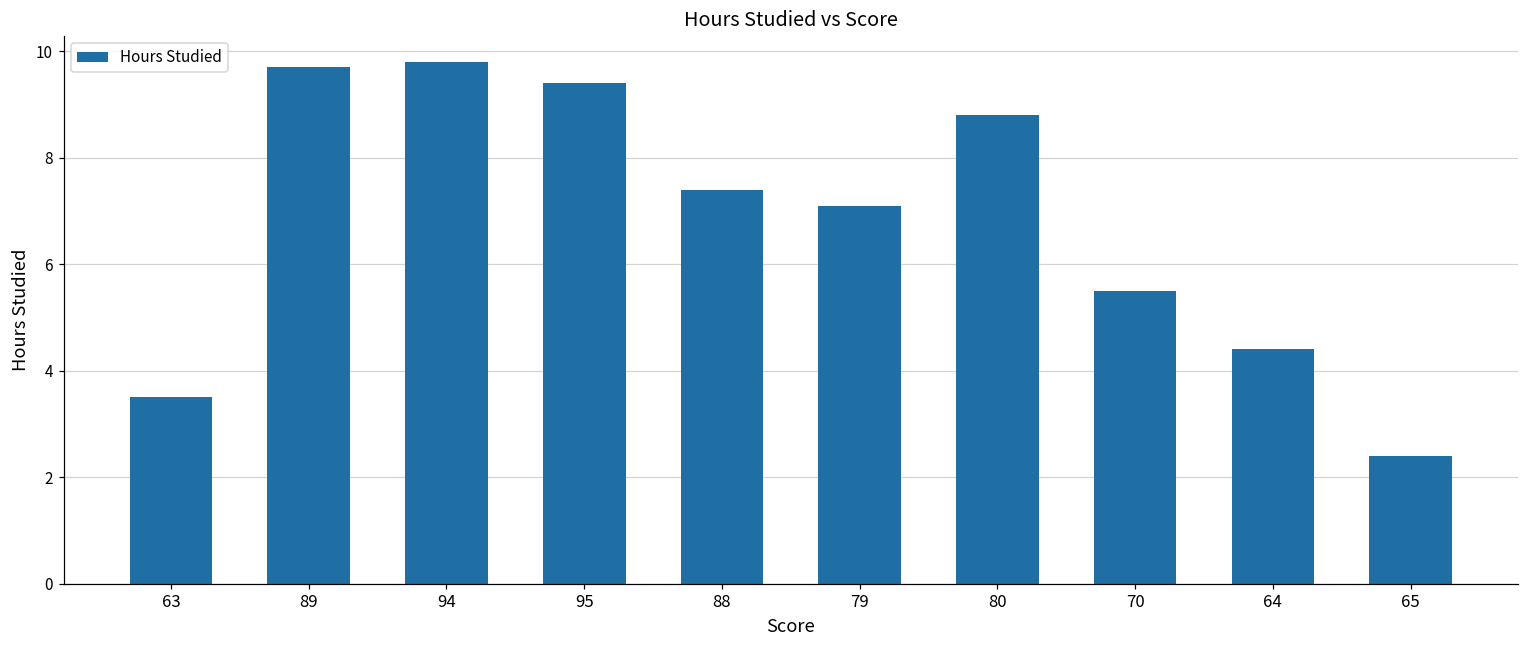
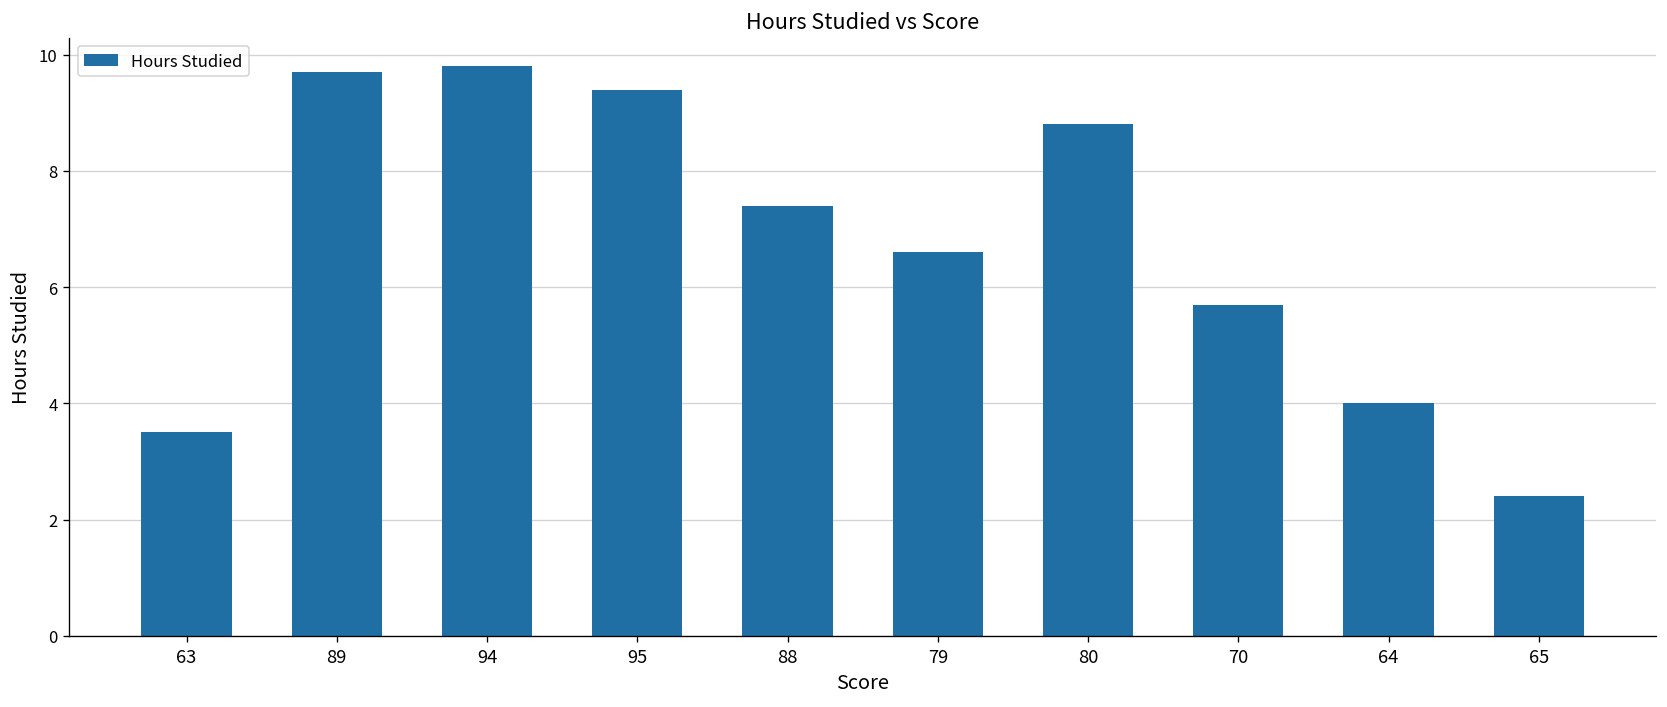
  {
    "63": 3.5,
    "89": 9.7,
    "94": 9.8,
    "95": 9.4,
    "88": 7.4,
-   "79": 7.1,
+   "79": 6.6,
    "80": 8.8,
-   "70": 5.5,
-   "64": 4.4,
+   "70": 5.7,
+   "64": 4.0,
    "65": 2.4
  }
